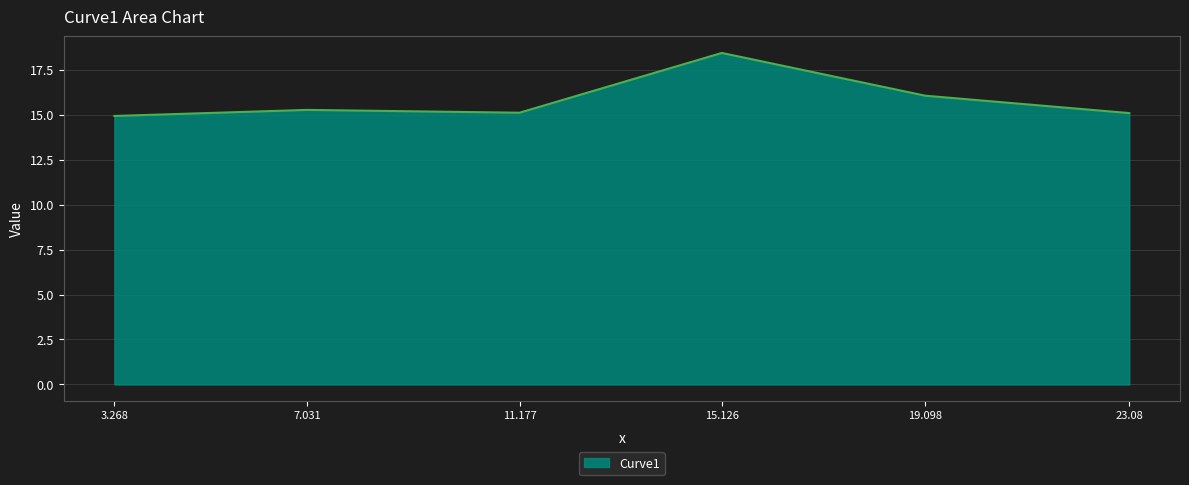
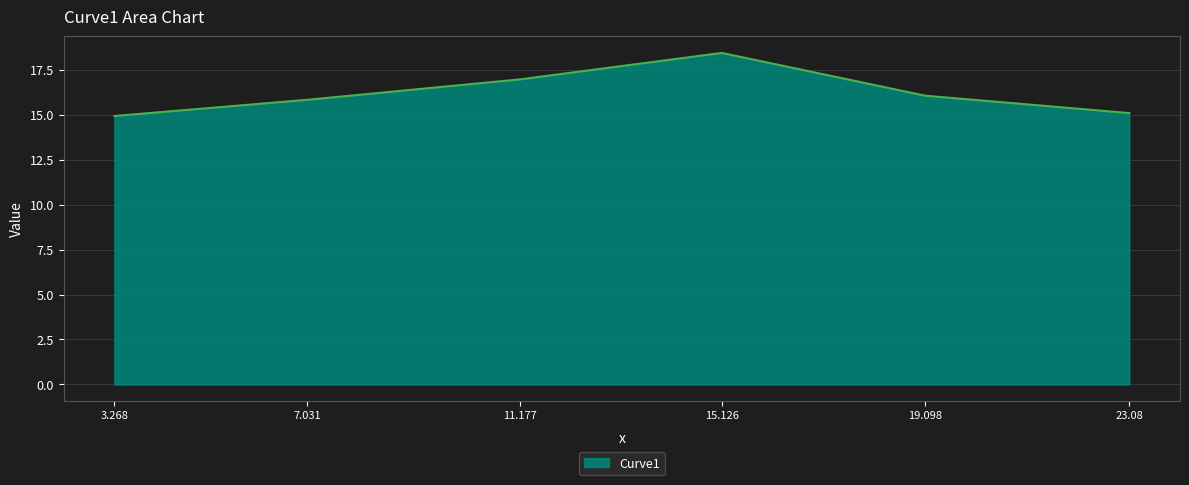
  {
    "3.268": 14.9,
-   "7.031": 15.3,
-   "11.177": 15.1,
+   "7.031": 15.8,
+   "11.177": 17.0,
    "15.126": 18.4,
    "19.098": 16.1,
    "23.08": 15.1
  }
